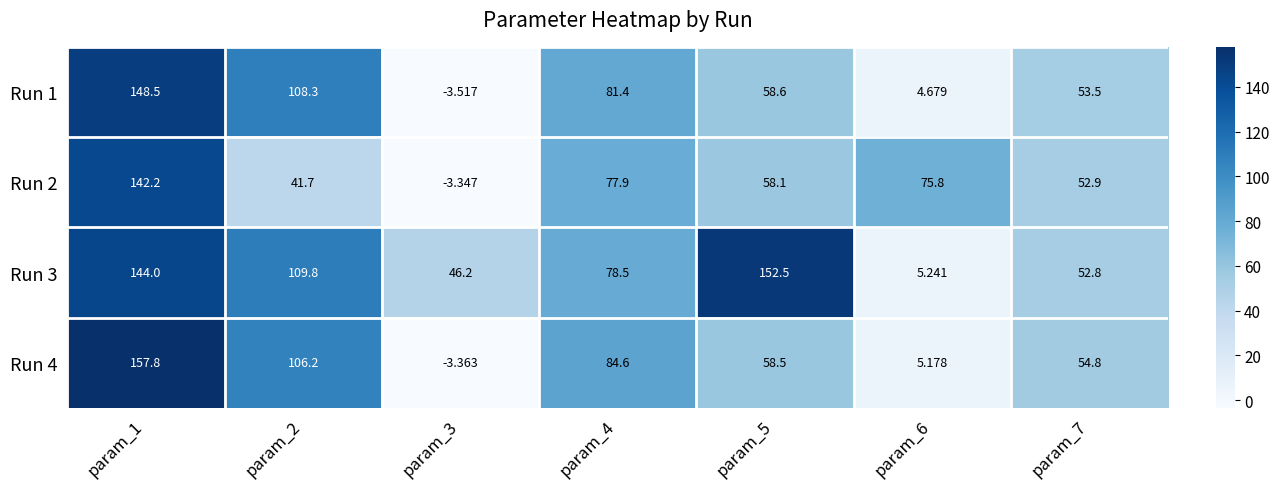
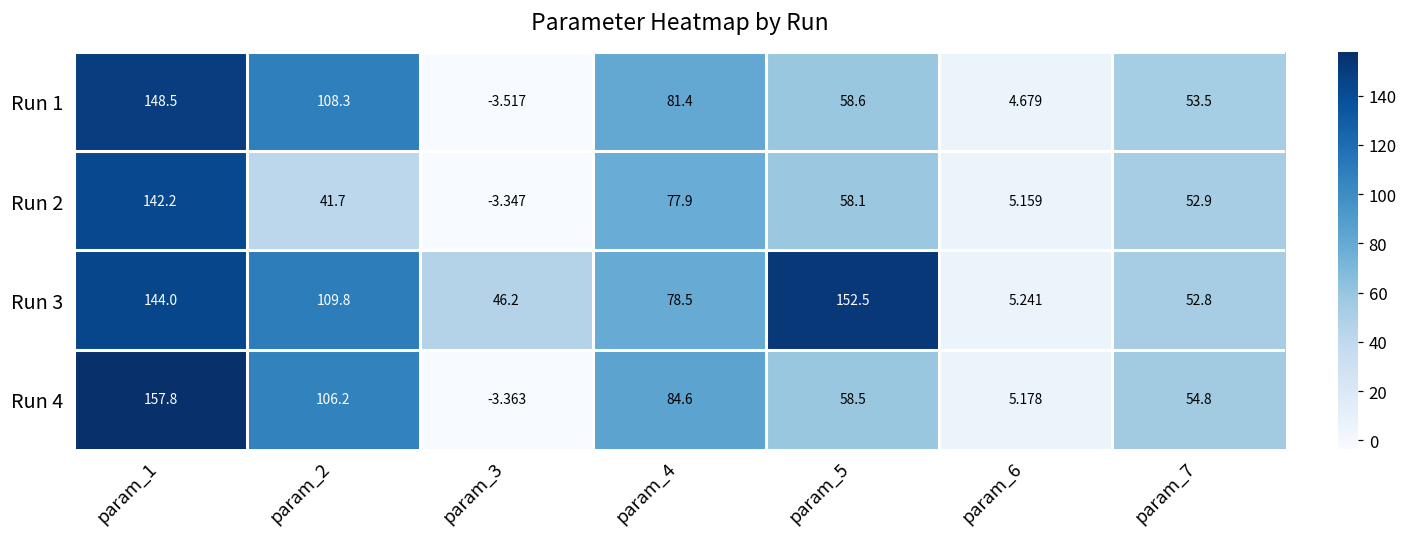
  {
    "Run 1": {
      "param_1": 148.5,
      "param_2": 108.3,
      "param_3": -3.517,
      "param_4": 81.4,
      "param_5": 58.6,
      "param_6": 4.679,
      "param_7": 53.5
    },
    "Run 2": {
      "param_1": 142.2,
      "param_2": 41.7,
      "param_3": -3.347,
      "param_4": 77.9,
      "param_5": 58.1,
-     "param_6": 75.8,
+     "param_6": 5.159,
      "param_7": 52.9
    },
    "Run 3": {
      "param_1": 144.0,
      "param_2": 109.8,
      "param_3": 46.2,
      "param_4": 78.5,
      "param_5": 152.5,
      "param_6": 5.241,
      "param_7": 52.8
    },
    "Run 4": {
      "param_1": 157.8,
      "param_2": 106.2,
      "param_3": -3.363,
      "param_4": 84.6,
      "param_5": 58.5,
      "param_6": 5.178,
      "param_7": 54.8
    }
  }
